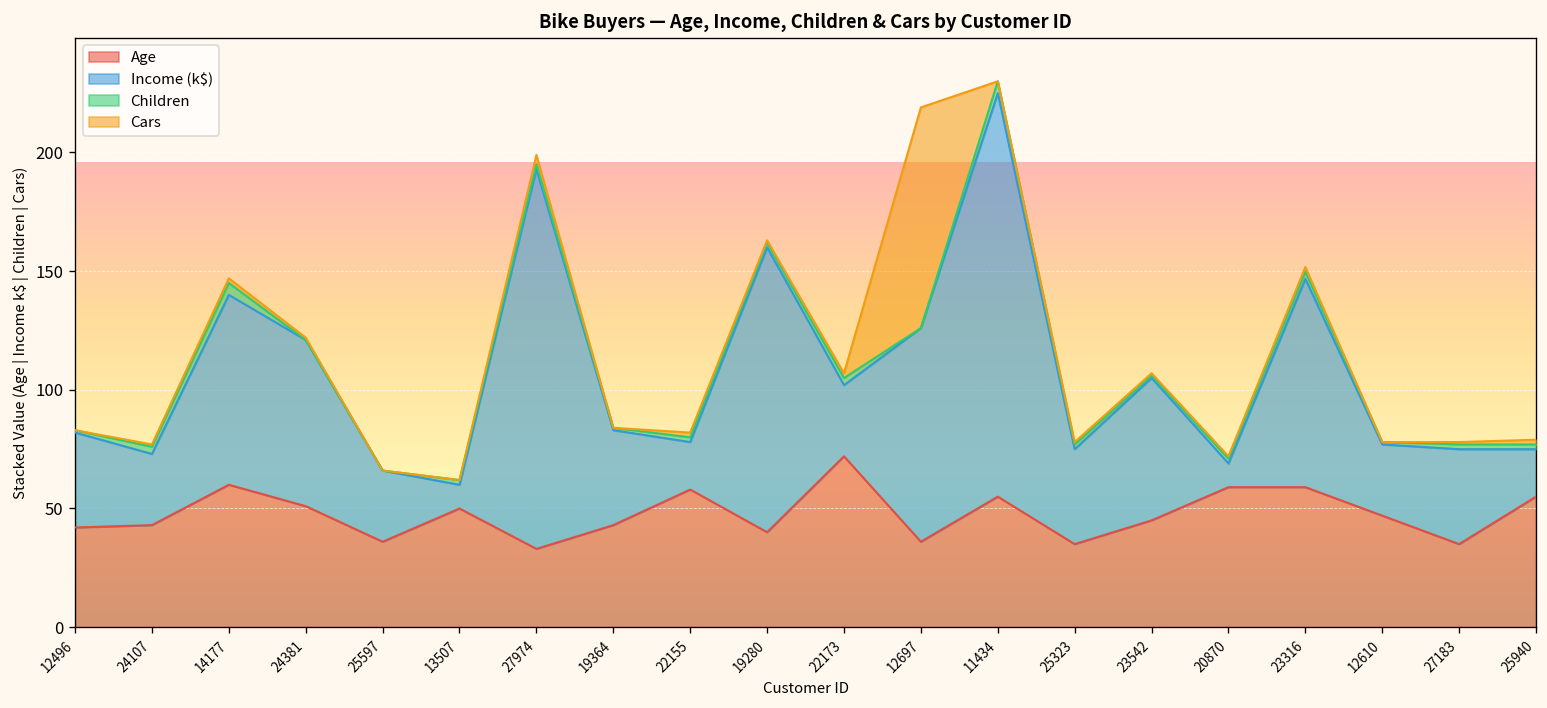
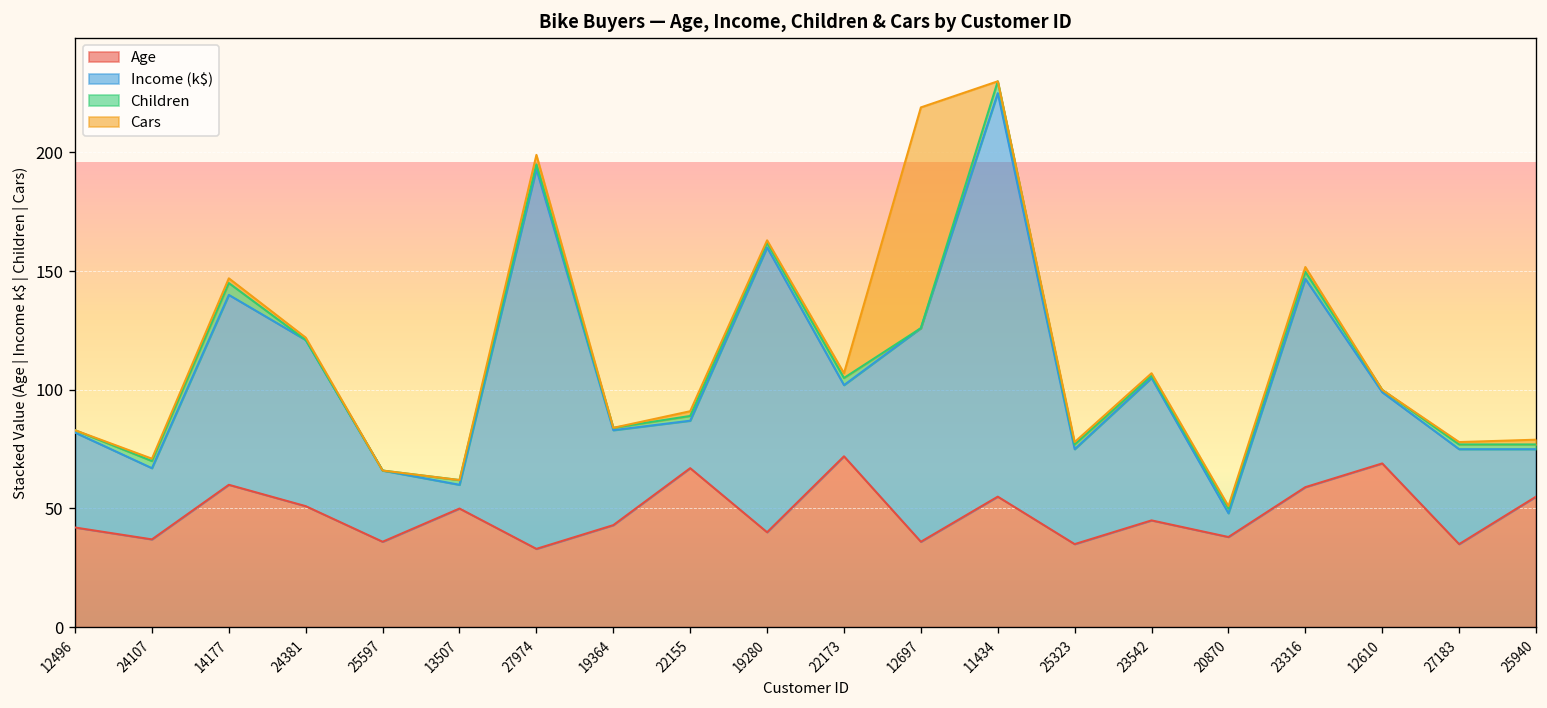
  {
    "Age": {
      "12496": 42,
-     "24107": 43,
+     "24107": 37,
      "14177": 60,
      "24381": 51,
      "25597": 36,
      "13507": 50,
      "27974": 33,
      "19364": 43,
-     "22155": 58,
+     "22155": 67,
      "19280": 40,
      "22173": 72,
      "12697": 36,
      "11434": 55,
      "25323": 35,
      "23542": 45,
-     "20870": 59,
+     "20870": 38,
      "23316": 59,
-     "12610": 47,
+     "12610": 69,
      "27183": 35,
      "25940": 55
    },
    "Income (k$)": {
      "24107": 30,
      "14177": 80,
      "13507": 10,
      "27974": 160,
      "22155": 20,
      "19280": 120,
      "22173": 30,
      "11434": 170,
      "25323": 40,
      "20870": 10,
      "23316": 88,
      "27183": 40,
      "25940": 20
    },
    "Children": {
      "14177": 5,
      "27974": 2,
      "22155": 2,
      "22173": 3,
      "23316": 3,
      "25940": 2
    },
    "Cars": {
      "14177": 2,
      "27974": 4,
      "22155": 2,
      "22173": 2,
      "12697": 93,
      "23316": 2,
      "25940": 2
    }
  }
